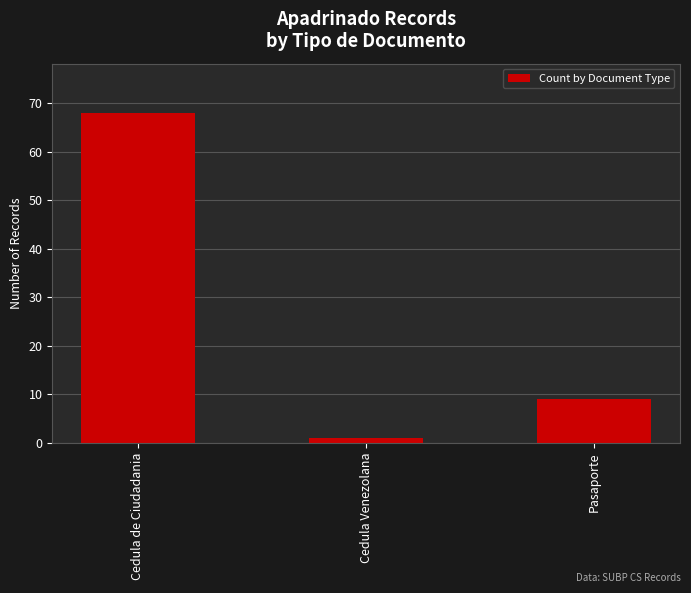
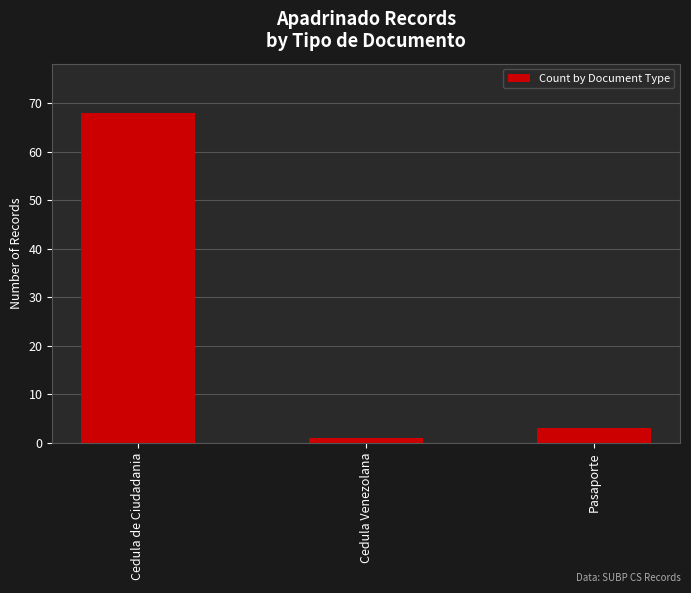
  {
    "Cedula de Ciudadania": 68,
    "Cedula Venezolana": 1,
-   "Pasaporte": 9
+   "Pasaporte": 3
  }
